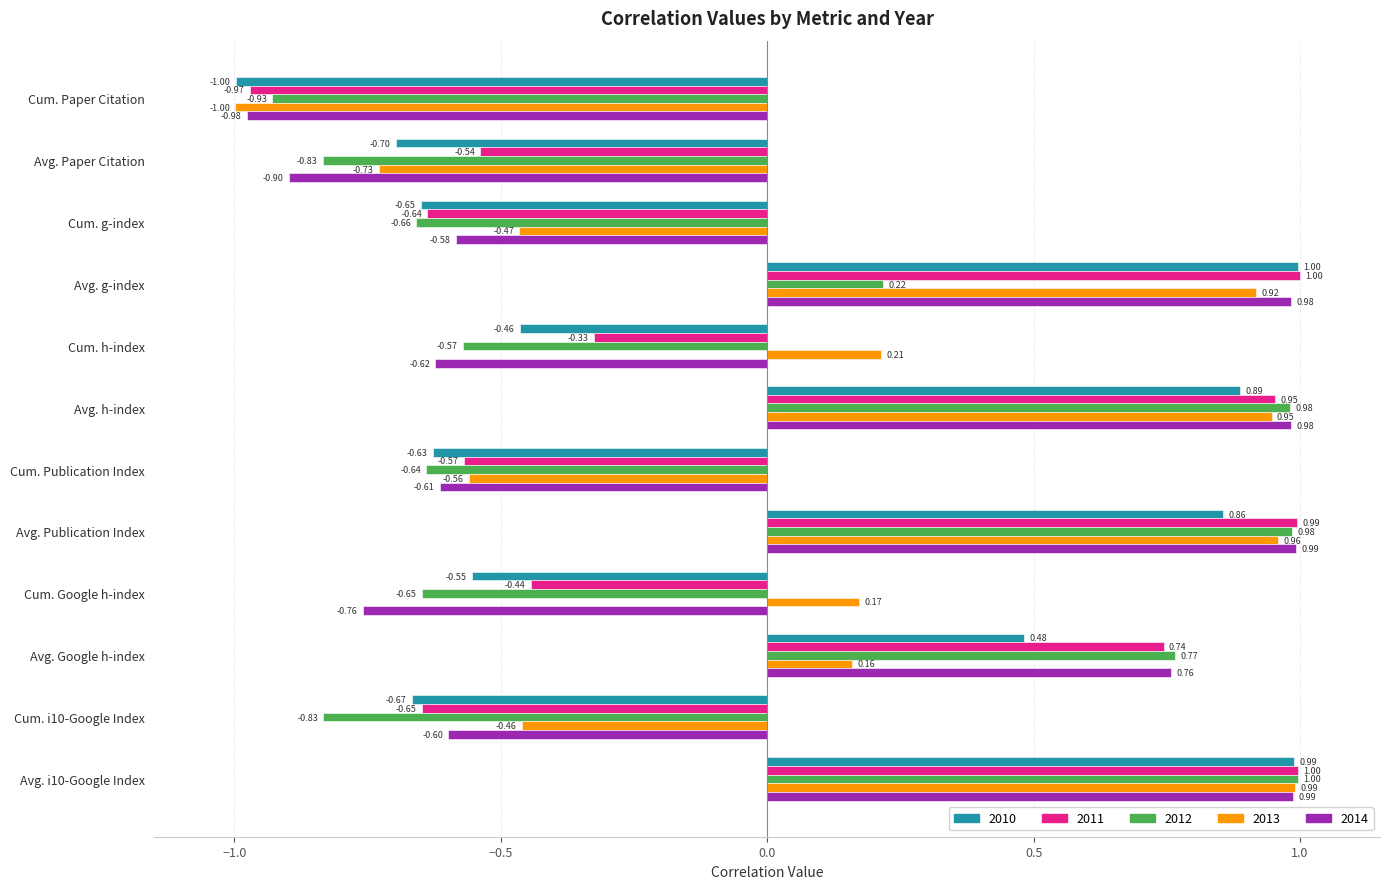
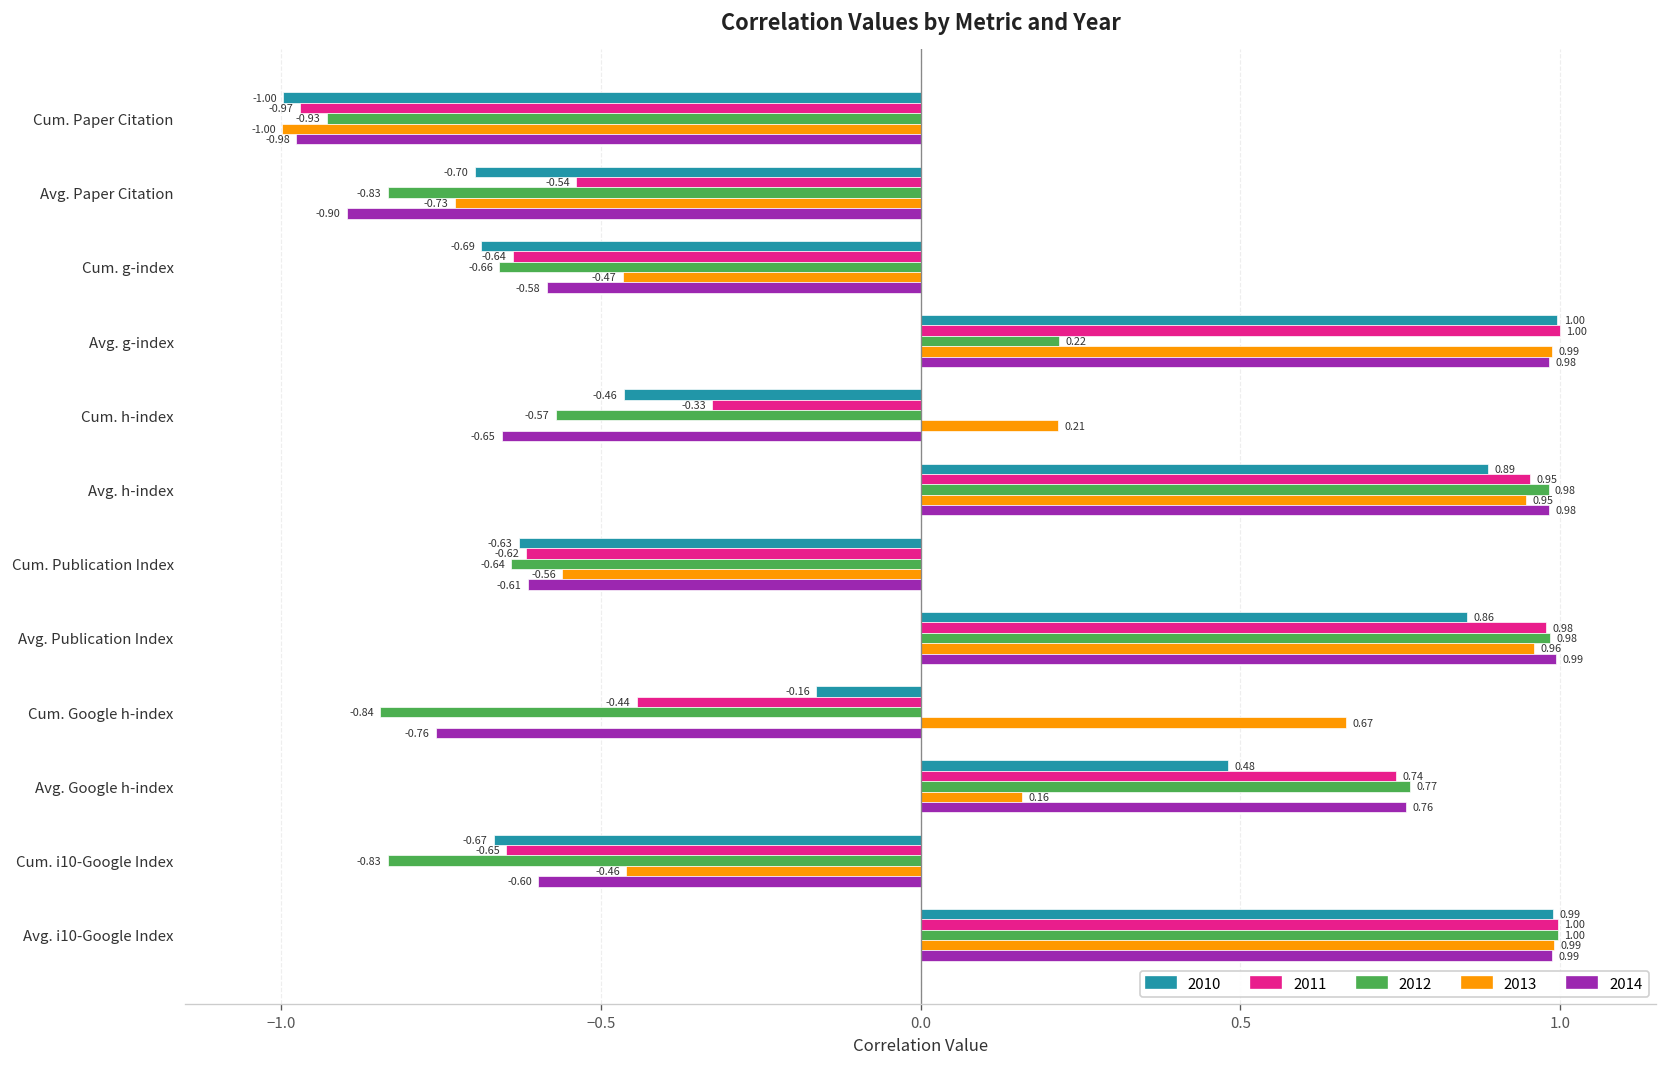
  {
    "2010": {
      "Cum. Paper Citation": -1.00,
      "Avg. Paper Citation": -0.70,
-     "Cum. g-index": -0.65,
+     "Cum. g-index": -0.69,
      "Avg. g-index": 1.00,
      "Cum. h-index": -0.46,
      "Avg. h-index": 0.89,
      "Cum. Publication Index": -0.63,
      "Avg. Publication Index": 0.86,
-     "Cum. Google h-index": -0.55,
+     "Cum. Google h-index": -0.16,
      "Avg. Google h-index": 0.48,
      "Cum. i10-Google Index": -0.67,
      "Avg. i10-Google Index": 0.99
    },
    "2011": {
      "Cum. Paper Citation": -0.97,
      "Avg. Paper Citation": -0.54,
      "Cum. g-index": -0.64,
      "Avg. g-index": 1.00,
      "Cum. h-index": -0.33,
      "Avg. h-index": 0.95,
-     "Cum. Publication Index": -0.57,
-     "Avg. Publication Index": 0.99,
+     "Cum. Publication Index": -0.62,
+     "Avg. Publication Index": 0.98,
      "Cum. Google h-index": -0.44,
      "Avg. Google h-index": 0.74,
      "Cum. i10-Google Index": -0.65,
      "Avg. i10-Google Index": 1.00
    },
    "2012": {
      "Cum. Paper Citation": -0.93,
      "Avg. Paper Citation": -0.83,
      "Cum. g-index": -0.66,
      "Avg. g-index": 0.22,
      "Cum. h-index": -0.57,
      "Avg. h-index": 0.98,
      "Cum. Publication Index": -0.64,
      "Avg. Publication Index": 0.98,
-     "Cum. Google h-index": -0.65,
+     "Cum. Google h-index": -0.84,
      "Avg. Google h-index": 0.77,
      "Cum. i10-Google Index": -0.83,
      "Avg. i10-Google Index": 1.00
    },
    "2013": {
      "Cum. Paper Citation": -1.00,
      "Avg. Paper Citation": -0.73,
      "Cum. g-index": -0.47,
-     "Avg. g-index": 0.92,
+     "Avg. g-index": 0.99,
      "Cum. h-index": 0.21,
      "Avg. h-index": 0.95,
      "Cum. Publication Index": -0.56,
      "Avg. Publication Index": 0.96,
-     "Cum. Google h-index": 0.17,
+     "Cum. Google h-index": 0.67,
      "Avg. Google h-index": 0.16,
      "Cum. i10-Google Index": -0.46,
      "Avg. i10-Google Index": 0.99
    },
    "2014": {
      "Cum. Paper Citation": -0.98,
      "Avg. Paper Citation": -0.90,
      "Cum. g-index": -0.58,
      "Avg. g-index": 0.98,
-     "Cum. h-index": -0.62,
+     "Cum. h-index": -0.65,
      "Avg. h-index": 0.98,
      "Cum. Publication Index": -0.61,
      "Avg. Publication Index": 0.99,
      "Cum. Google h-index": -0.76,
      "Avg. Google h-index": 0.76,
      "Cum. i10-Google Index": -0.60,
      "Avg. i10-Google Index": 0.99
    }
  }
